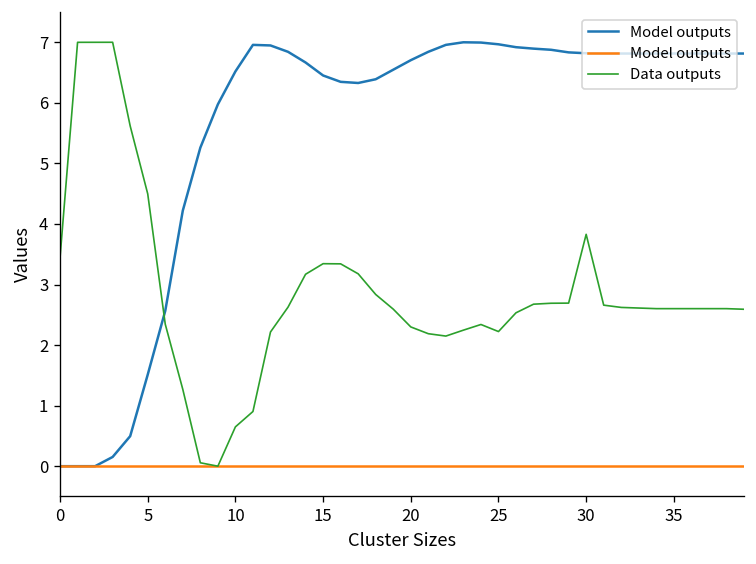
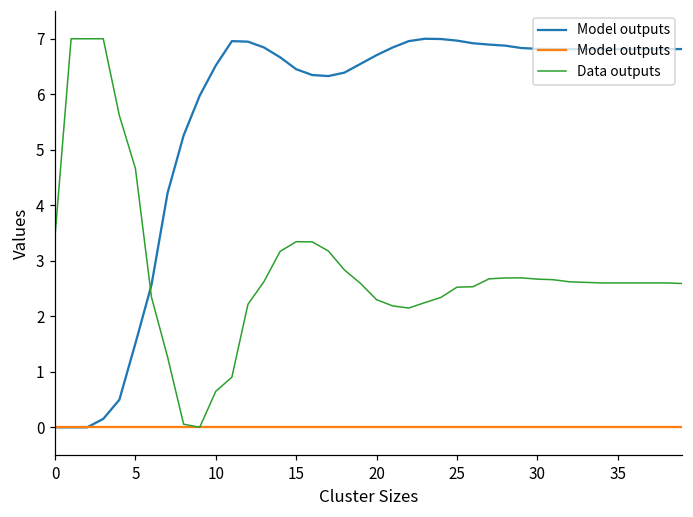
  {
    "Data outputs": {
      "0": 3.4,
-     "5": 4.5,
+     "5": 4.7,
      "10": 0.6,
      "15": 3.3,
      "20": 2.3,
-     "25": 2.2,
-     "30": 3.8,
+     "25": 2.5,
+     "30": 2.7,
      "35": 2.6
    }
  }
